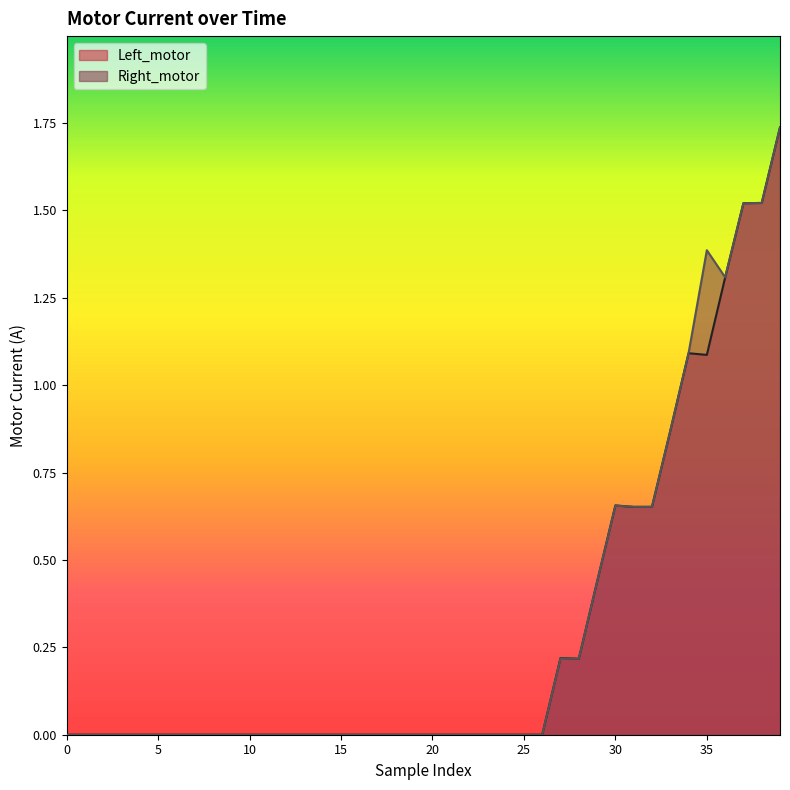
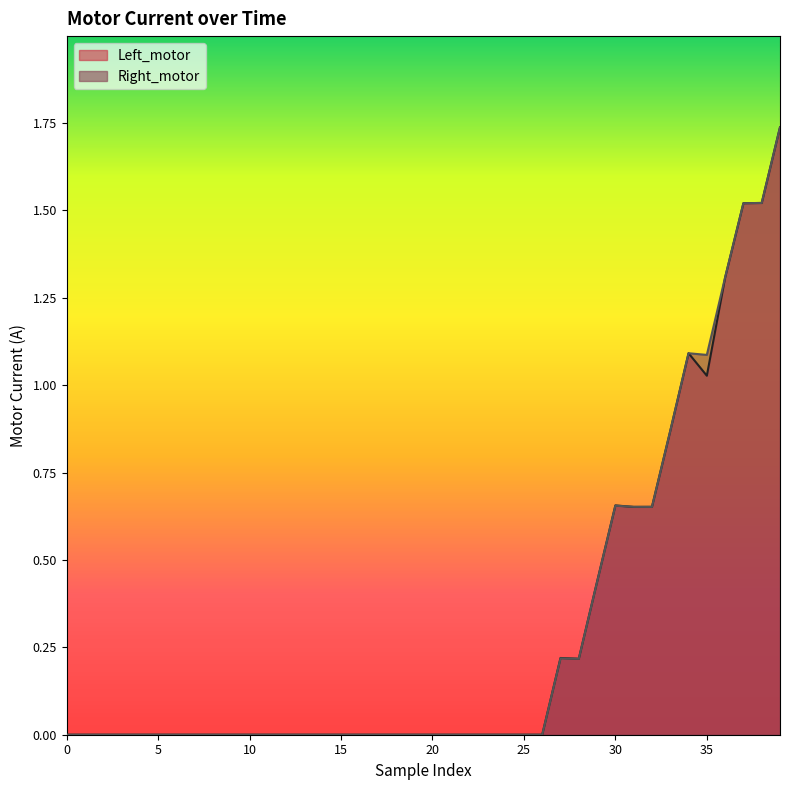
  {
    "Left_motor": {
-     "35": 1.09
+     "35": 1.03
    },
    "Right_motor": {
-     "35": 1.39
+     "35": 1.09
    }
  }
